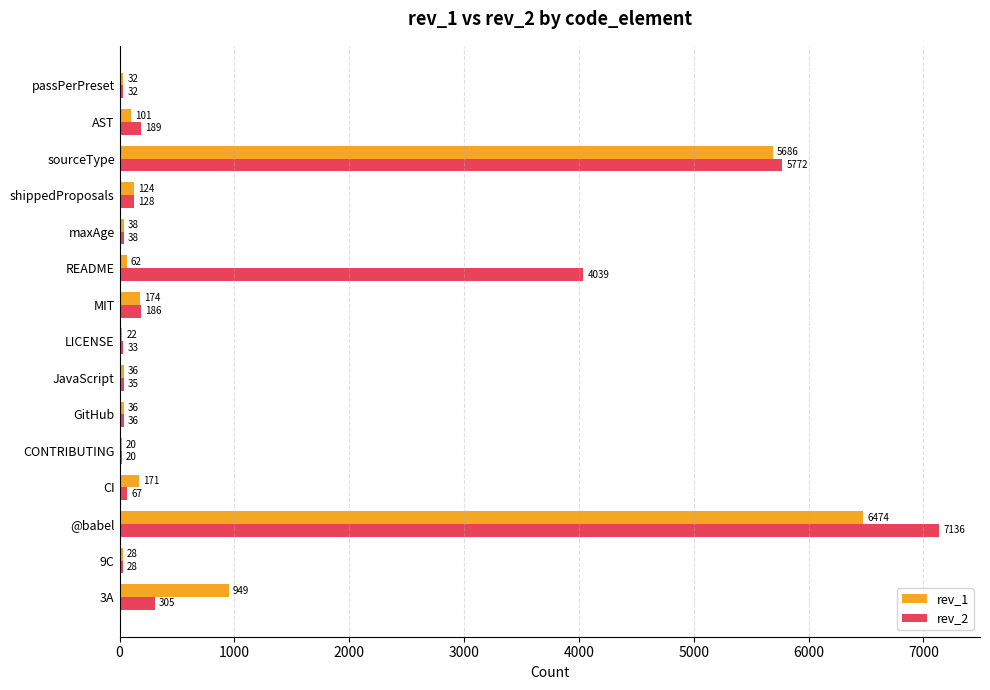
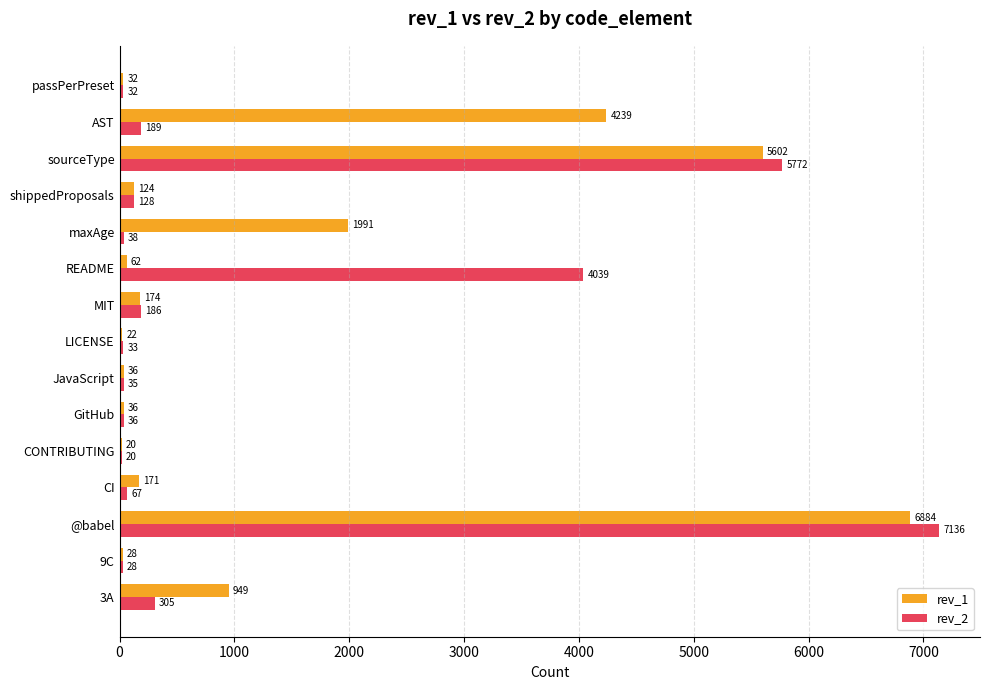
  {
    "rev_1": {
      "passPerPreset": 32,
-     "AST": 101,
-     "sourceType": 5686,
+     "AST": 4239,
+     "sourceType": 5602,
      "shippedProposals": 124,
-     "maxAge": 38,
+     "maxAge": 1991,
      "README": 62,
      "MIT": 174,
      "LICENSE": 22,
      "JavaScript": 36,
      "GitHub": 36,
      "CONTRIBUTING": 20,
      "CI": 171,
-     "@babel": 6474,
+     "@babel": 6884,
      "9C": 28,
      "3A": 949
    },
    "rev_2": {
      "passPerPreset": 32,
      "AST": 189,
      "sourceType": 5772,
      "shippedProposals": 128,
      "maxAge": 38,
      "README": 4039,
      "MIT": 186,
      "LICENSE": 33,
      "JavaScript": 35,
      "GitHub": 36,
      "CONTRIBUTING": 20,
      "CI": 67,
      "@babel": 7136,
      "9C": 28,
      "3A": 305
    }
  }
